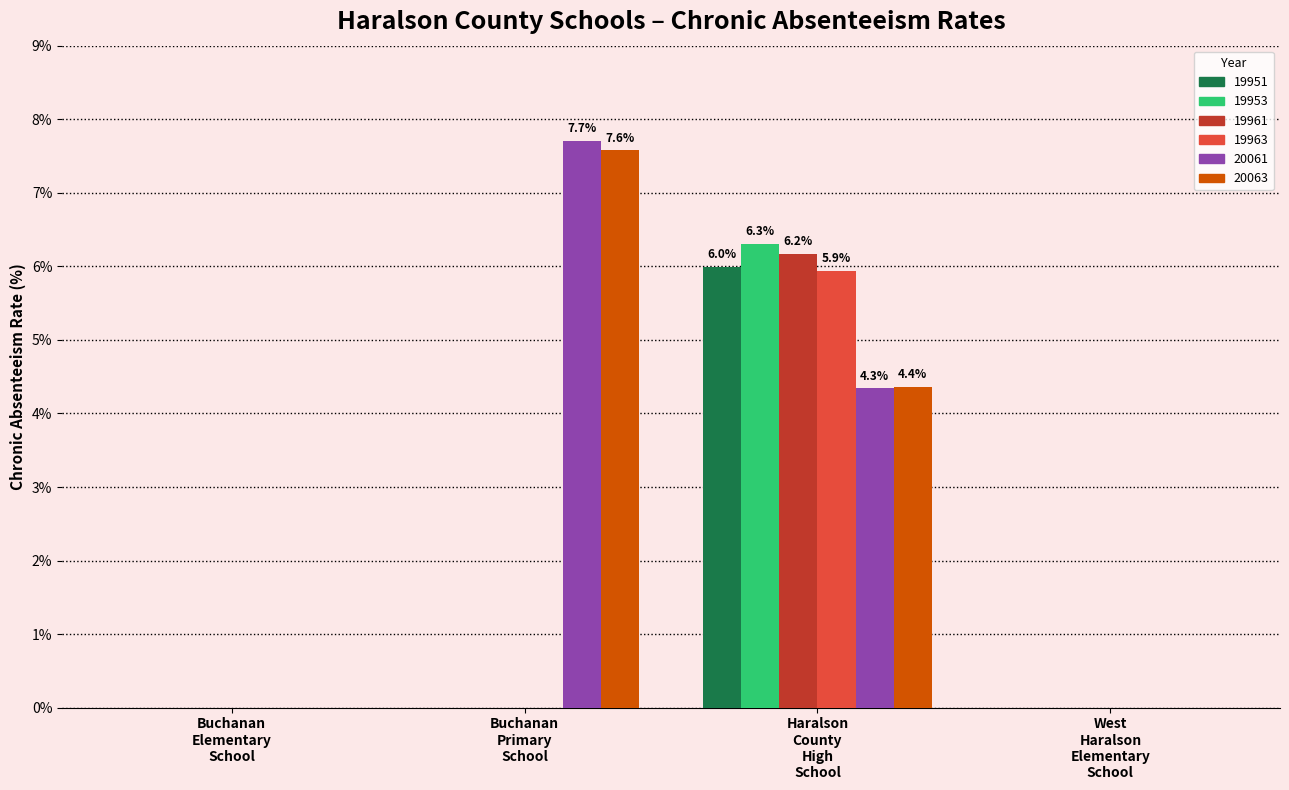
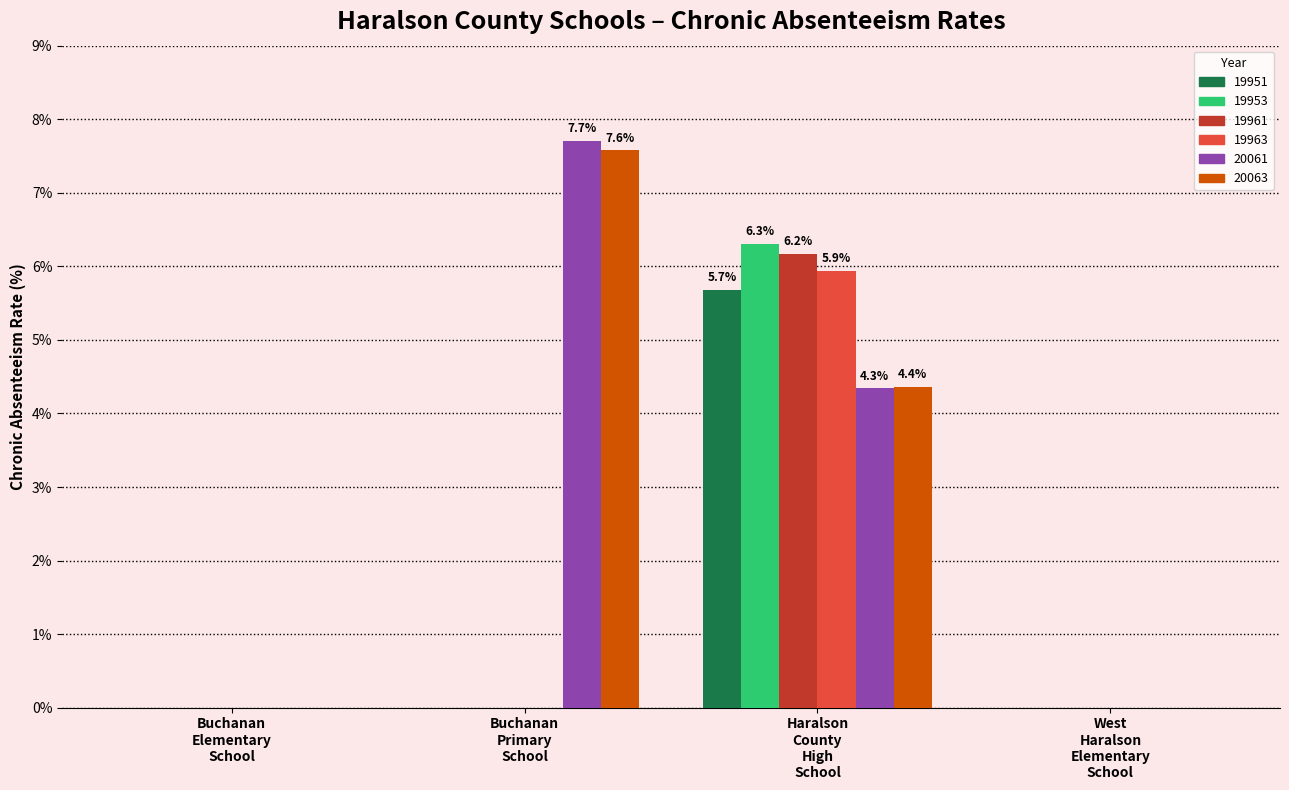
  {
    "19951": {
-     "Haralson County High School": "6.0%"
+     "Haralson County High School": "5.7%"
    },
    "19953": {
      "Haralson County High School": "6.3%"
    },
    "20061": {
      "Buchanan Primary School": "7.7%",
      "Haralson County High School": "4.3%"
    }
  }
